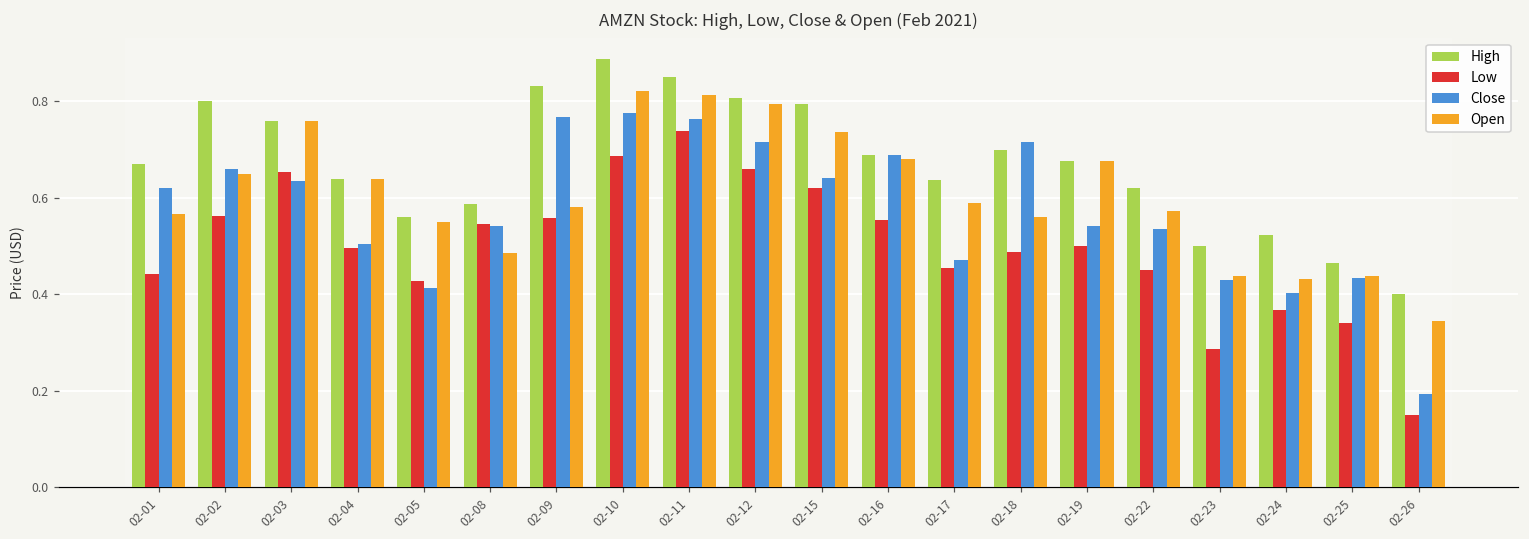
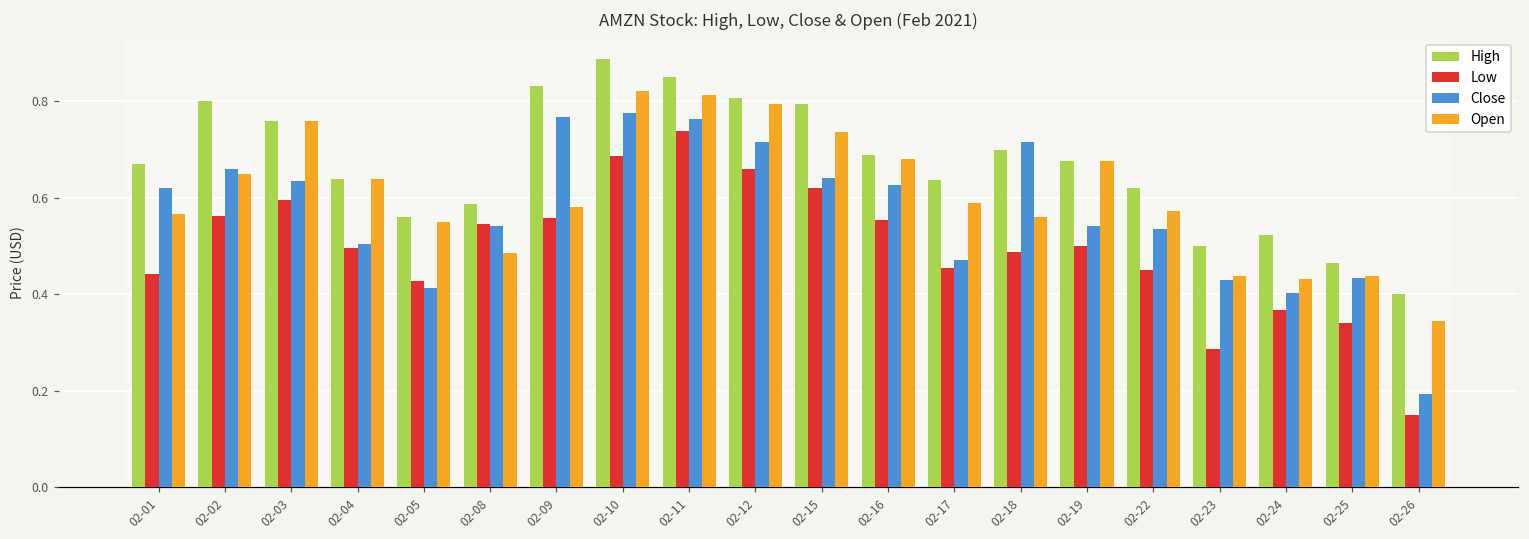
  {
    "High": {
      "02-01": 0.67,
      "02-02": 0.80,
      "02-03": 0.76,
      "02-04": 0.64,
      "02-05": 0.56,
      "02-08": 0.59,
      "02-09": 0.83,
      "02-10": 0.89,
      "02-11": 0.85,
      "02-12": 0.81,
      "02-15": 0.79,
      "02-16": 0.69,
      "02-17": 0.64,
      "02-18": 0.70,
      "02-19": 0.68,
      "02-22": 0.62,
      "02-23": 0.50,
      "02-24": 0.52,
      "02-25": 0.47,
      "02-26": 0.40
    },
    "Low": {
      "02-01": 0.44,
      "02-02": 0.56,
-     "02-03": 0.65,
+     "02-03": 0.60,
      "02-04": 0.50,
      "02-05": 0.43,
      "02-08": 0.55,
      "02-09": 0.56,
      "02-10": 0.69,
      "02-11": 0.74,
      "02-12": 0.66,
      "02-15": 0.62,
      "02-16": 0.55,
      "02-17": 0.46,
      "02-18": 0.49,
      "02-19": 0.50,
      "02-22": 0.45,
      "02-23": 0.29,
      "02-24": 0.37,
      "02-25": 0.34,
      "02-26": 0.15
    },
    "Close": {
      "02-01": 0.62,
      "02-02": 0.66,
      "02-03": 0.63,
      "02-04": 0.50,
      "02-05": 0.41,
      "02-08": 0.54,
      "02-09": 0.77,
      "02-10": 0.78,
      "02-11": 0.76,
      "02-12": 0.72,
      "02-15": 0.64,
-     "02-16": 0.69,
+     "02-16": 0.63,
      "02-17": 0.47,
      "02-18": 0.72,
      "02-19": 0.54,
      "02-22": 0.53,
      "02-23": 0.43,
      "02-24": 0.40,
      "02-25": 0.43,
      "02-26": 0.19
    },
    "Open": {
      "02-01": 0.57,
      "02-02": 0.65,
      "02-03": 0.76,
      "02-04": 0.64,
      "02-05": 0.55,
      "02-08": 0.49,
      "02-09": 0.58,
      "02-10": 0.82,
      "02-11": 0.81,
      "02-12": 0.79,
      "02-15": 0.74,
      "02-16": 0.68,
      "02-17": 0.59,
      "02-18": 0.56,
      "02-19": 0.68,
      "02-22": 0.57,
      "02-23": 0.44,
      "02-24": 0.43,
      "02-25": 0.44,
      "02-26": 0.35
    }
  }
